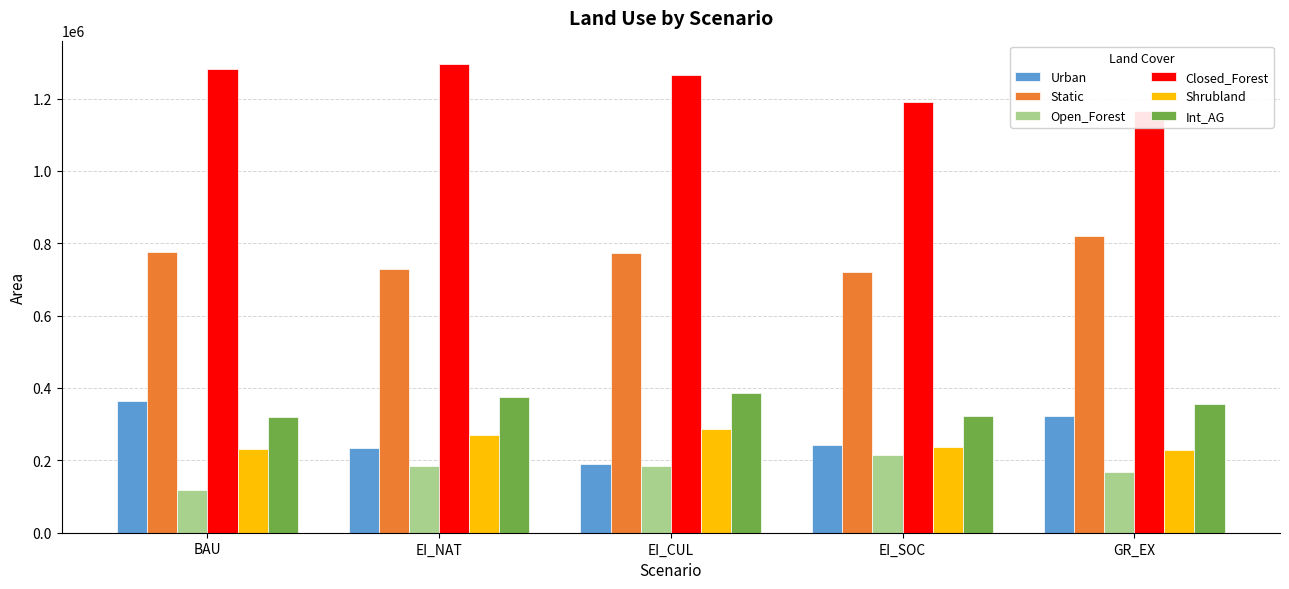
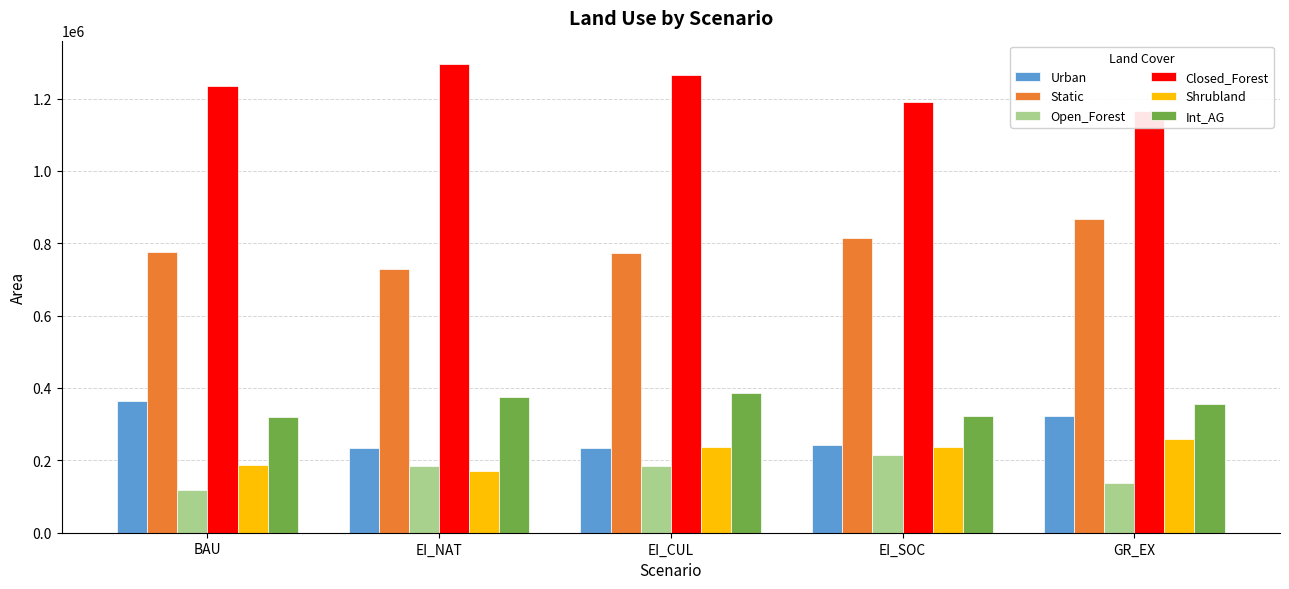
  {
    "Urban": {
      "BAU": 360000,
      "EI_NAT": 240000,
-     "EI_CUL": 190000,
+     "EI_CUL": 230000,
      "EI_SOC": 240000,
      "GR_EX": 320000
    },
    "Static": {
      "BAU": 780000,
      "EI_NAT": 730000,
      "EI_CUL": 770000,
-     "EI_SOC": 720000,
-     "GR_EX": 820000
+     "EI_SOC": 810000,
+     "GR_EX": 870000
    },
    "Open_Forest": {
      "BAU": 120000,
      "EI_NAT": 180000,
      "EI_CUL": 190000,
      "EI_SOC": 220000,
-     "GR_EX": 170000
+     "GR_EX": 140000
    },
    "Closed_Forest": {
-     "BAU": 1280000,
+     "BAU": 1240000,
      "EI_NAT": 1300000,
      "EI_CUL": 1260000,
      "EI_SOC": 1190000
    },
    "Shrubland": {
-     "BAU": 230000,
-     "EI_NAT": 270000,
-     "EI_CUL": 290000,
+     "BAU": 190000,
+     "EI_NAT": 170000,
+     "EI_CUL": 240000,
      "EI_SOC": 240000,
-     "GR_EX": 230000
+     "GR_EX": 260000
    },
    "Int_AG": {
      "BAU": 320000,
      "EI_NAT": 380000,
      "EI_CUL": 390000,
      "EI_SOC": 320000,
      "GR_EX": 360000
    }
  }
